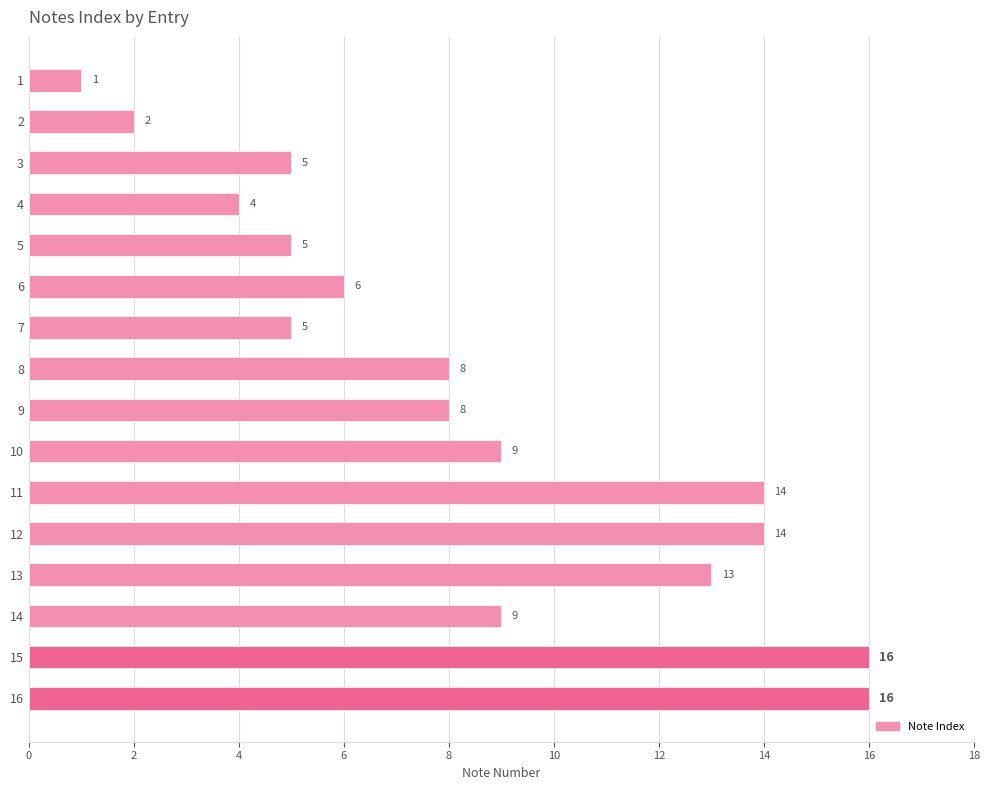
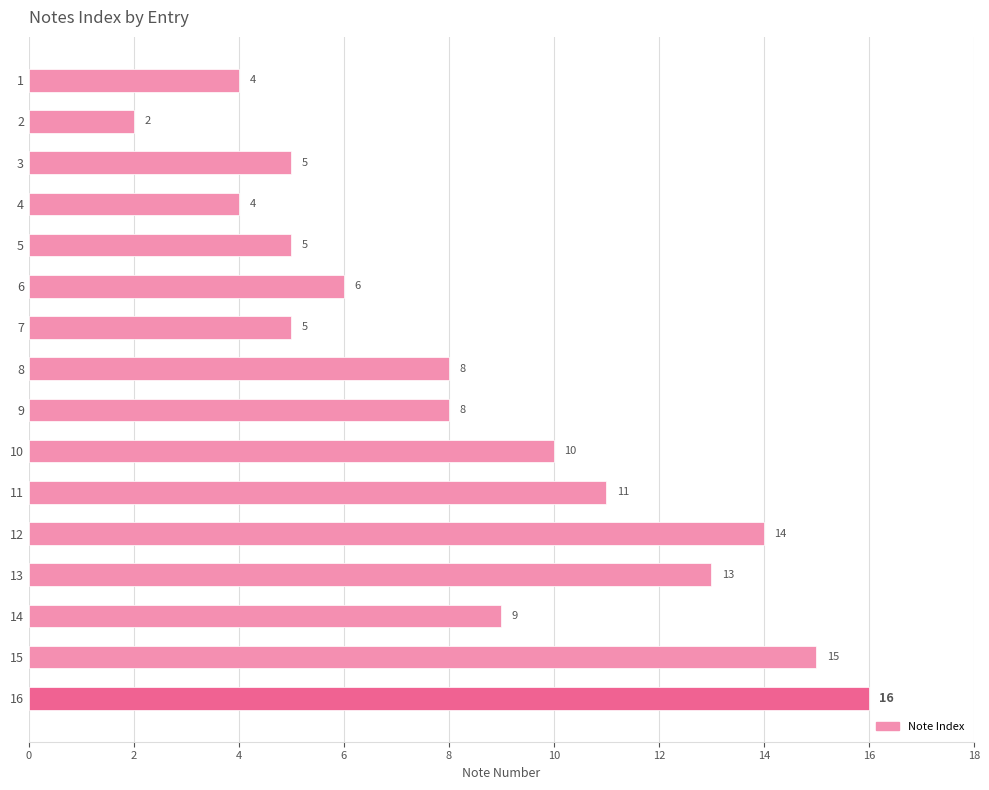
  {
-   "1": 1,
+   "1": 4,
    "2": 2,
    "3": 5,
    "4": 4,
    "5": 5,
    "6": 6,
    "7": 5,
    "8": 8,
    "9": 8,
-   "10": 9,
-   "11": 14,
+   "10": 10,
+   "11": 11,
    "12": 14,
    "13": 13,
    "14": 9,
-   "15": 16,
+   "15": 15,
    "16": 16
  }
